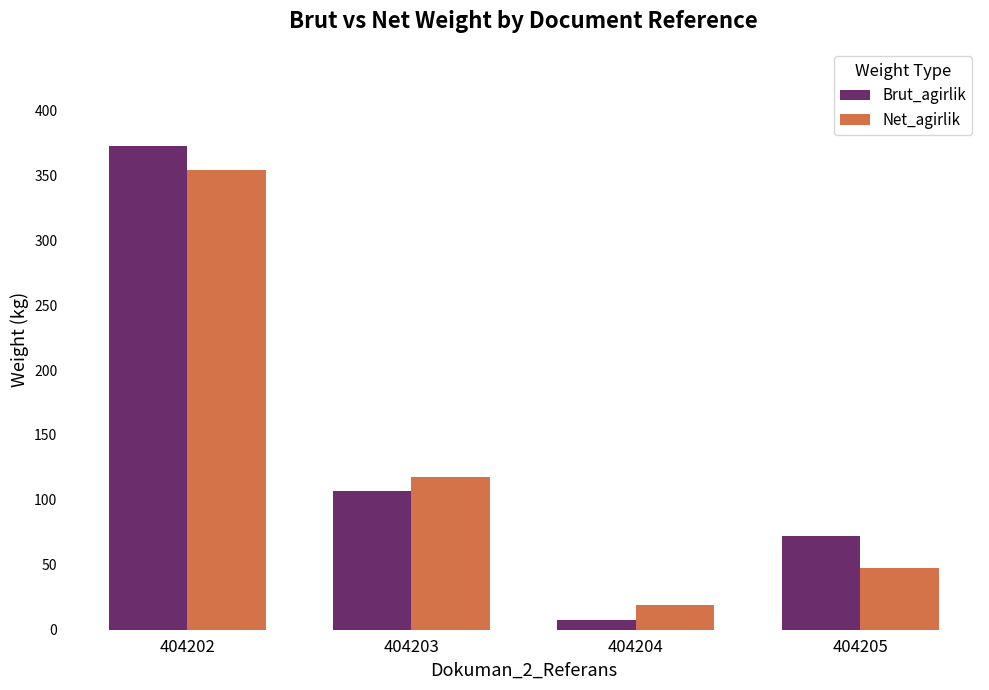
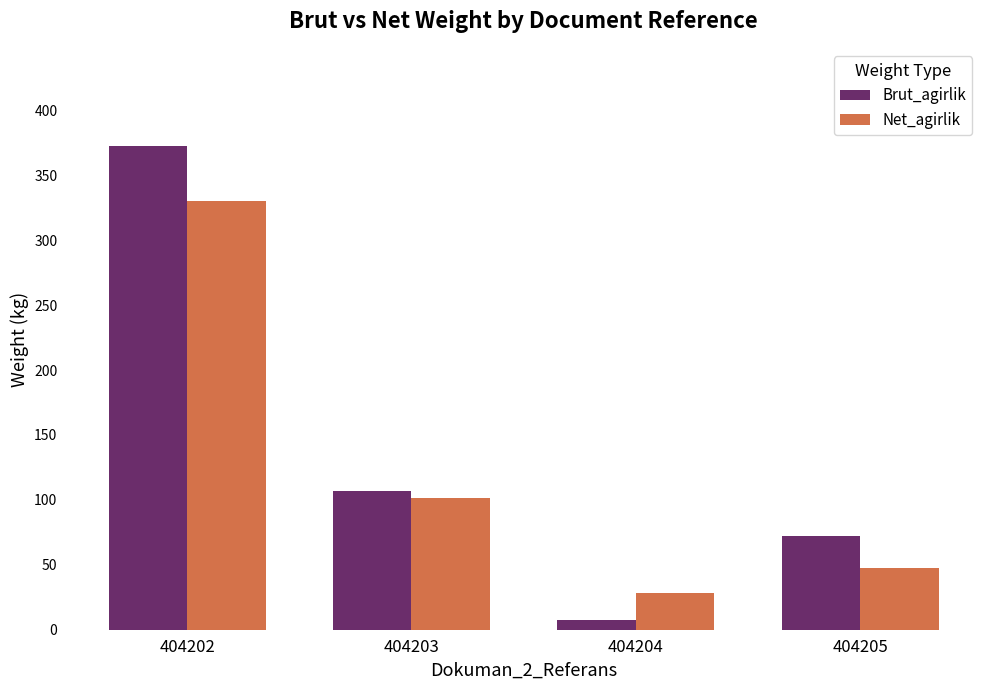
  {
    "Brut_agirlik": {
      "404202": 373,
      "404203": 107,
      "404204": 8,
      "404205": 72
    },
    "Net_agirlik": {
-     "404202": 354,
-     "404203": 118,
-     "404204": 19,
+     "404202": 330,
+     "404203": 102,
+     "404204": 29,
      "404205": 48
    }
  }
